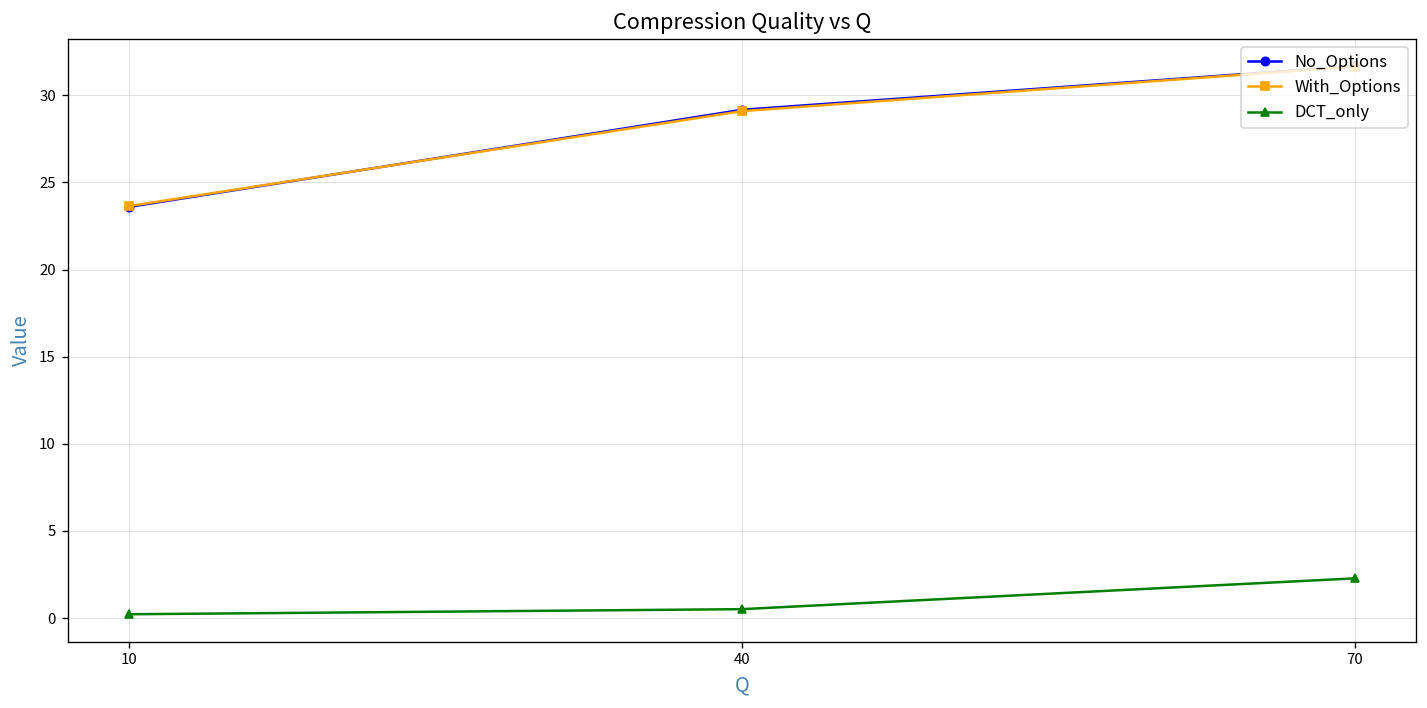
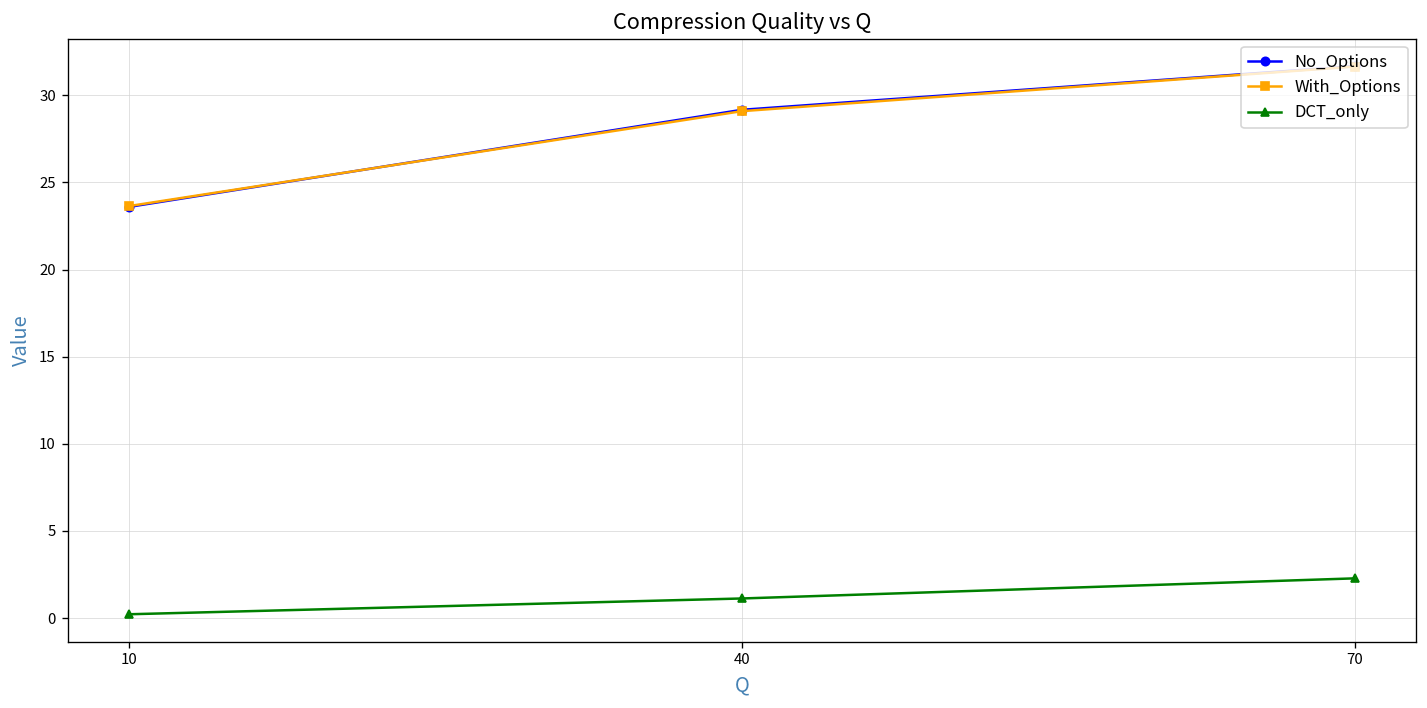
  {
    "DCT_only": {
      "10": 0.2,
-     "40": 0.5,
+     "40": 1.1,
      "70": 2.3
    }
  }
